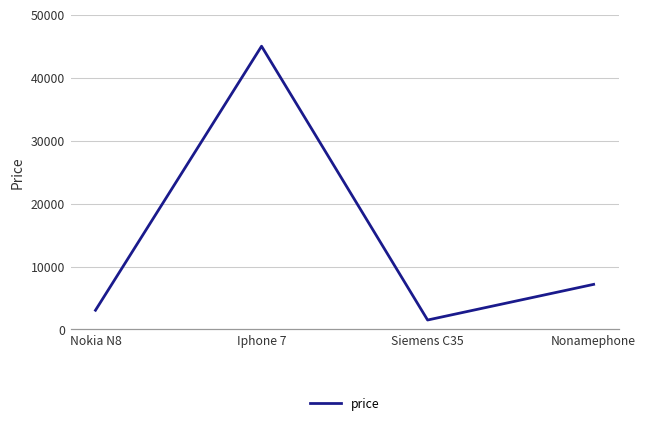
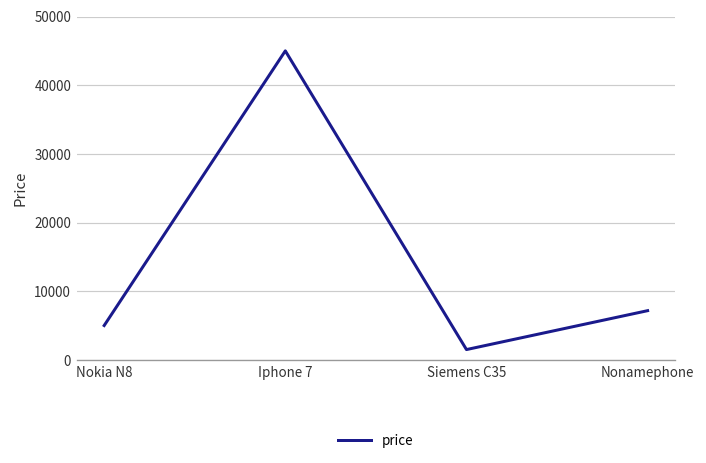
  {
-   "Nokia N8": 3000,
+   "Nokia N8": 5000,
    "Iphone 7": 45000,
    "Siemens C35": 2000,
    "Nonamephone": 7000
  }
